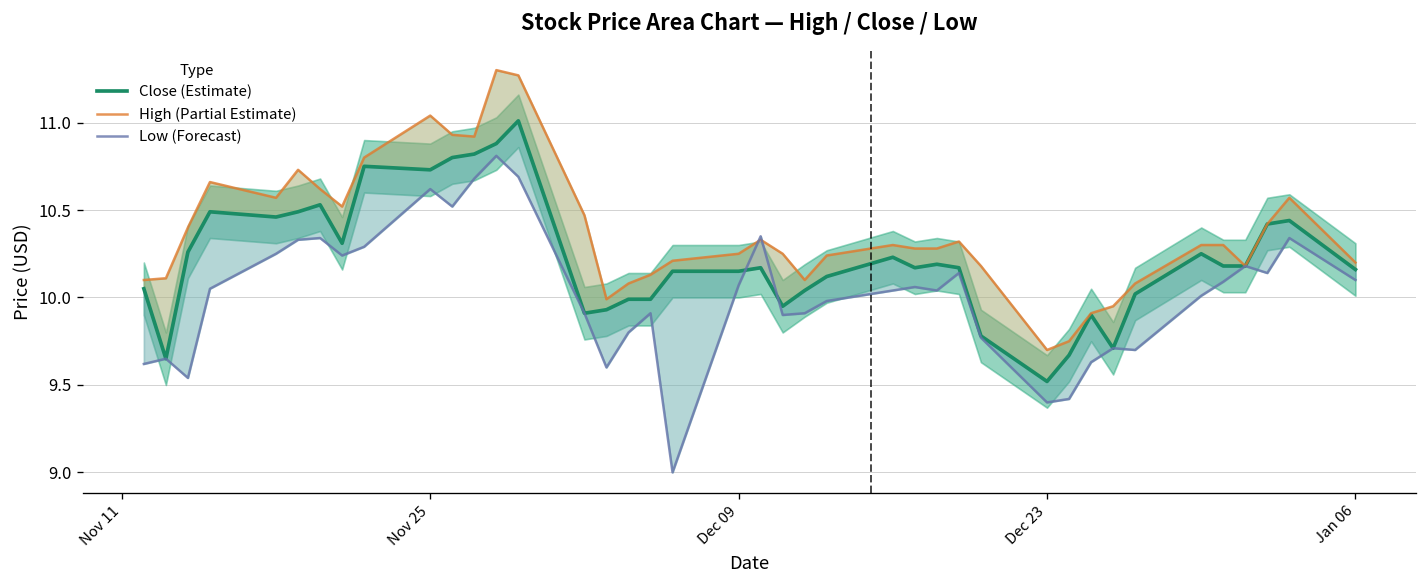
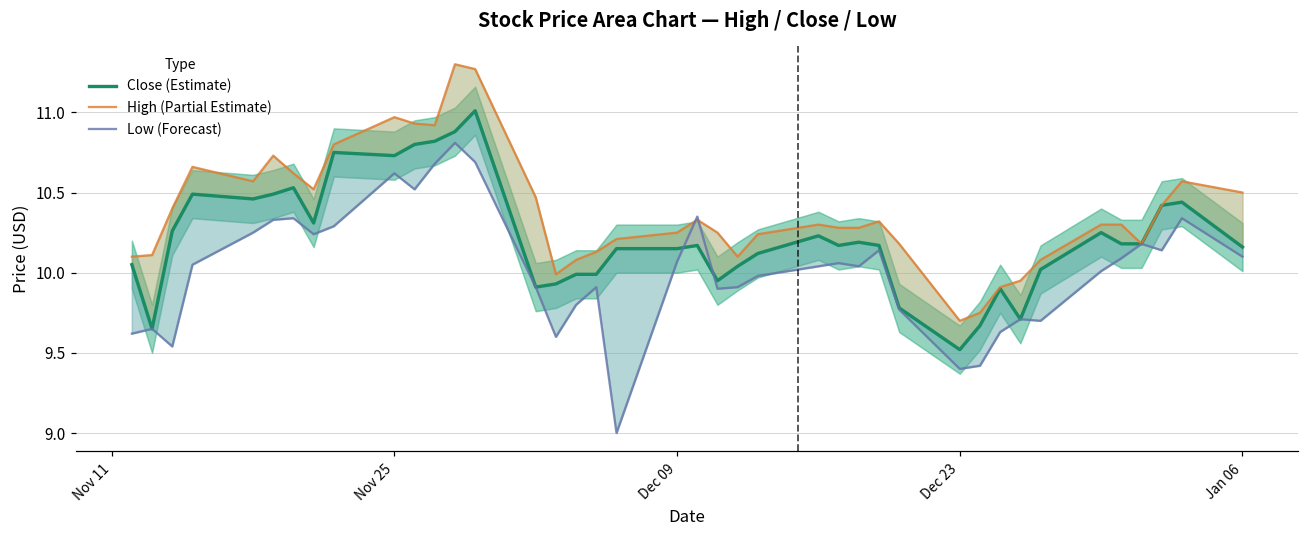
  {
    "High (Partial Estimate)": {
-     "Nov 25": 11.04,
-     "Jan 06": 10.2
+     "Nov 25": 10.97,
+     "Jan 06": 10.5
    },
    "Low (Forecast)": {
      "Nov 25": 10.62,
      "Dec 09": 10.07,
      "Dec 23": 9.40,
      "Jan 06": 10.10
    }
  }
